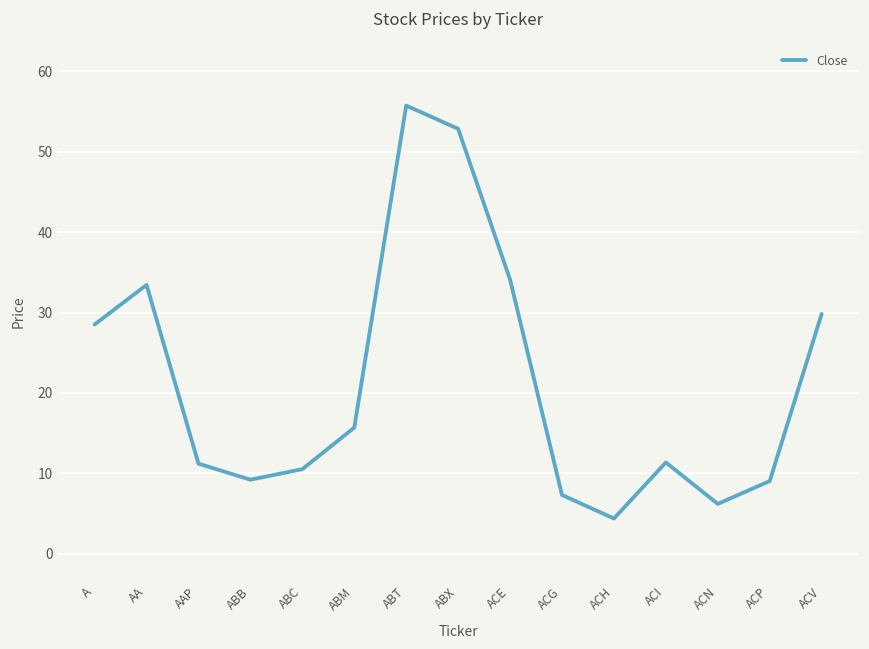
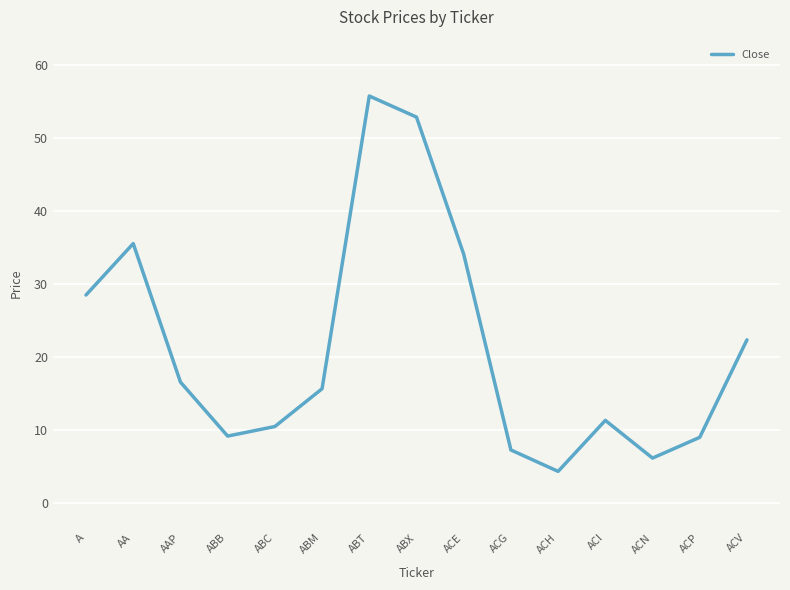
  {
    "A": 29,
-   "AA": 33,
-   "AAP": 11,
+   "AA": 36,
+   "AAP": 17,
    "ABB": 9,
    "ABC": 11,
    "ABM": 16,
    "ABT": 56,
    "ABX": 53,
    "ACE": 34,
    "ACG": 7,
    "ACH": 4,
    "ACI": 11,
    "ACN": 6,
    "ACP": 9,
-   "ACV": 30
+   "ACV": 22
  }
